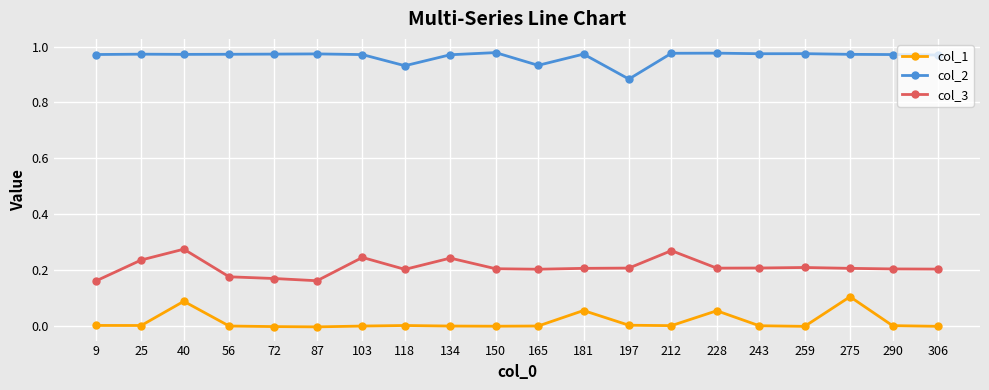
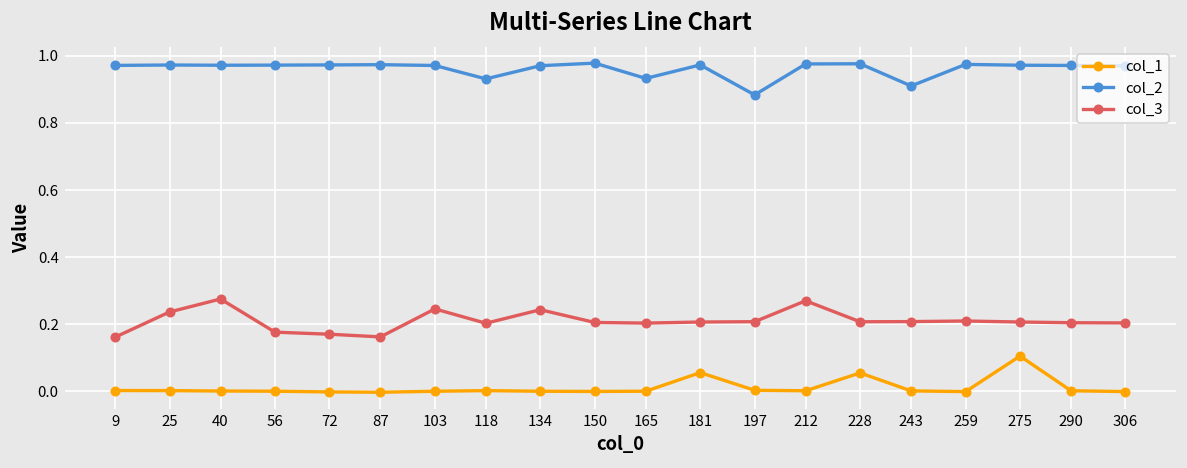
  {
    "col_1": {
      "9": 0.00,
      "25": 0.00,
-     "40": 0.09,
+     "40": 0.00,
      "56": 0.00,
      "72": 0.00,
      "87": 0.00,
      "103": 0.00,
      "118": 0.00,
      "134": 0.00,
      "150": 0.00,
      "165": 0.00,
      "181": 0.06,
      "197": 0.00,
      "212": 0.00,
      "228": 0.06,
      "243": 0.00,
      "259": 0.00,
      "275": 0.11,
      "290": 0.00,
      "306": 0.00
    },
    "col_2": {
      "9": 0.97,
      "25": 0.97,
      "40": 0.97,
      "56": 0.97,
      "72": 0.97,
      "87": 0.97,
      "103": 0.97,
      "118": 0.93,
      "134": 0.97,
      "150": 0.98,
      "165": 0.93,
      "181": 0.97,
      "197": 0.88,
      "212": 0.98,
      "228": 0.98,
-     "243": 0.97,
+     "243": 0.91,
      "259": 0.97,
      "275": 0.97,
      "290": 0.97
    },
    "col_3": {
      "9": 0.16,
      "25": 0.24,
      "40": 0.28,
      "56": 0.18,
      "72": 0.17,
      "87": 0.16,
      "103": 0.25,
      "118": 0.20,
      "134": 0.24,
      "150": 0.21,
      "165": 0.20,
      "181": 0.21,
      "197": 0.21,
      "212": 0.27,
      "228": 0.21,
      "243": 0.21,
      "259": 0.21,
      "275": 0.21,
      "290": 0.20,
      "306": 0.20
    }
  }
